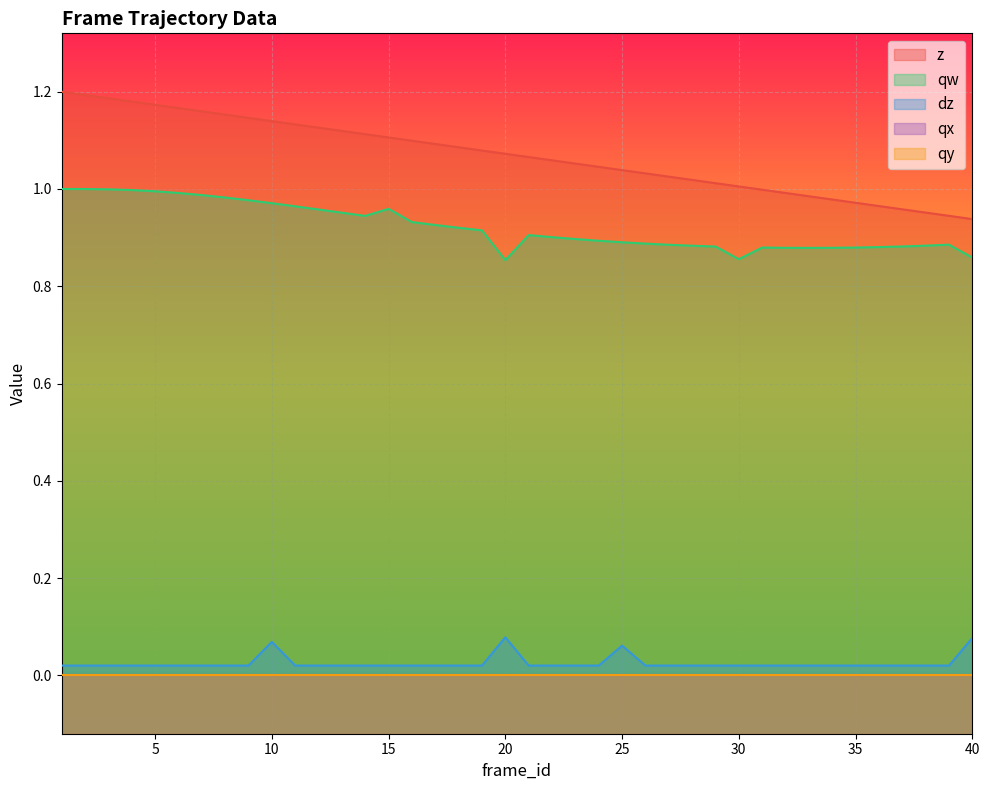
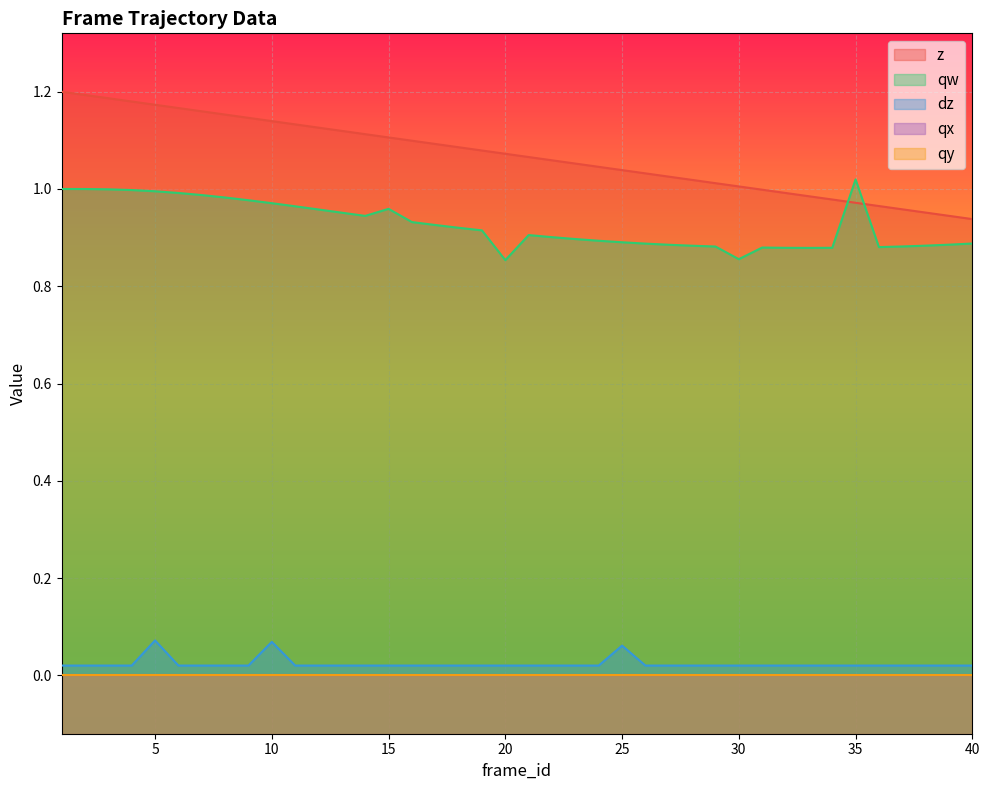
  {
    "qw": {
      "5": 1.00,
      "10": 0.97,
      "15": 0.96,
      "20": 0.85,
      "25": 0.89,
      "30": 0.86,
-     "35": 0.88,
-     "40": 0.86
+     "35": 1.02,
+     "40": 0.89
    },
    "dz": {
-     "5": 0.02,
+     "5": 0.07,
      "10": 0.07,
      "15": 0.02,
-     "20": 0.08,
+     "20": 0.02,
      "25": 0.06,
      "30": 0.02,
      "35": 0.02,
-     "40": 0.08
+     "40": 0.02
    }
  }
